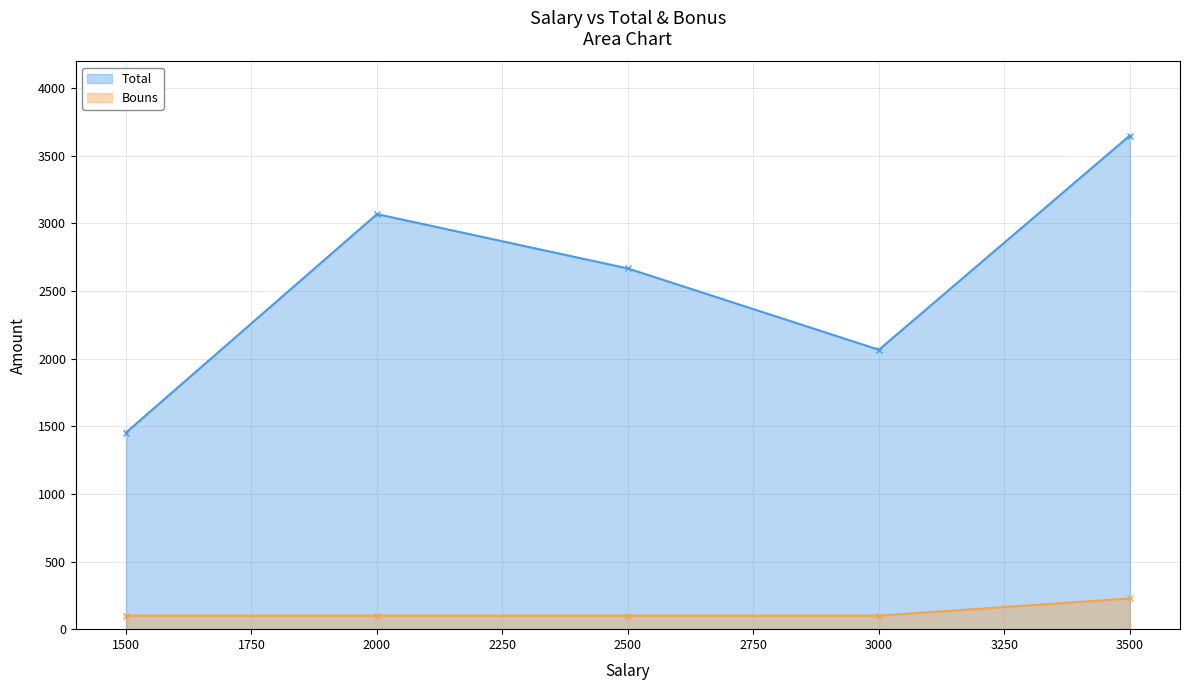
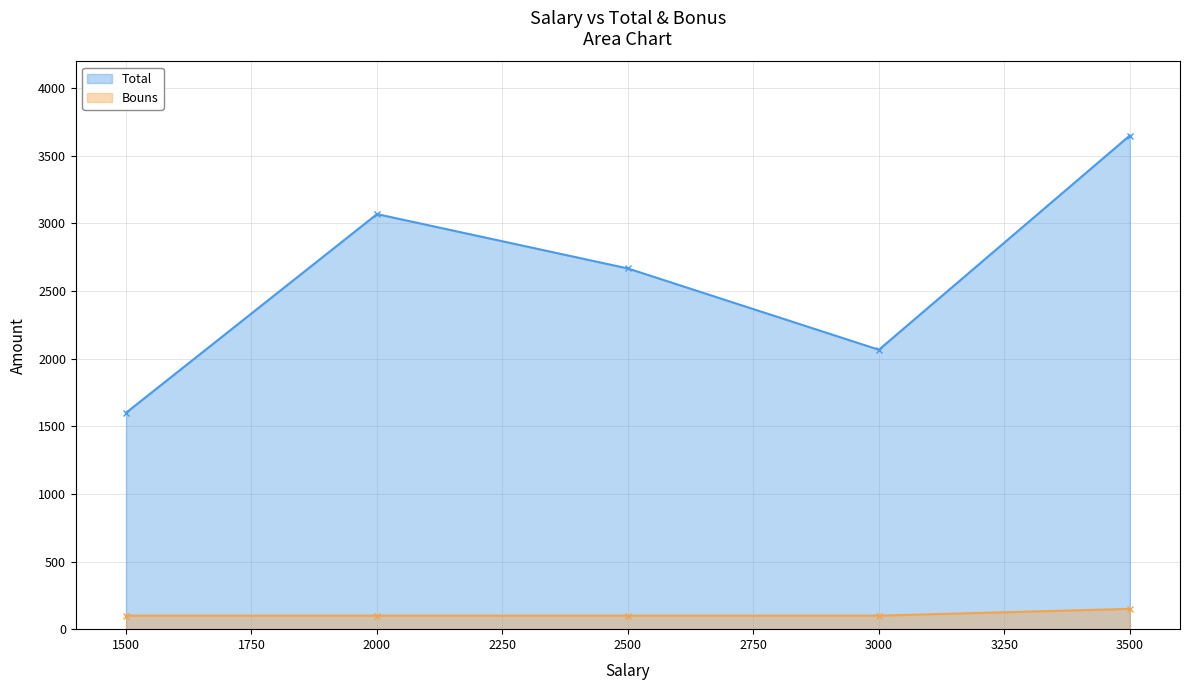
  {
    "Total": {
-     "1500": 1450,
+     "1500": 1600,
      "2000": 3070,
      "2500": 2670,
      "3000": 2070,
      "3500": 3650
    },
    "Bouns": {
      "1500": 100,
      "2000": 100,
      "2500": 100,
      "3000": 100,
-     "3500": 230
+     "3500": 150
    }
  }
